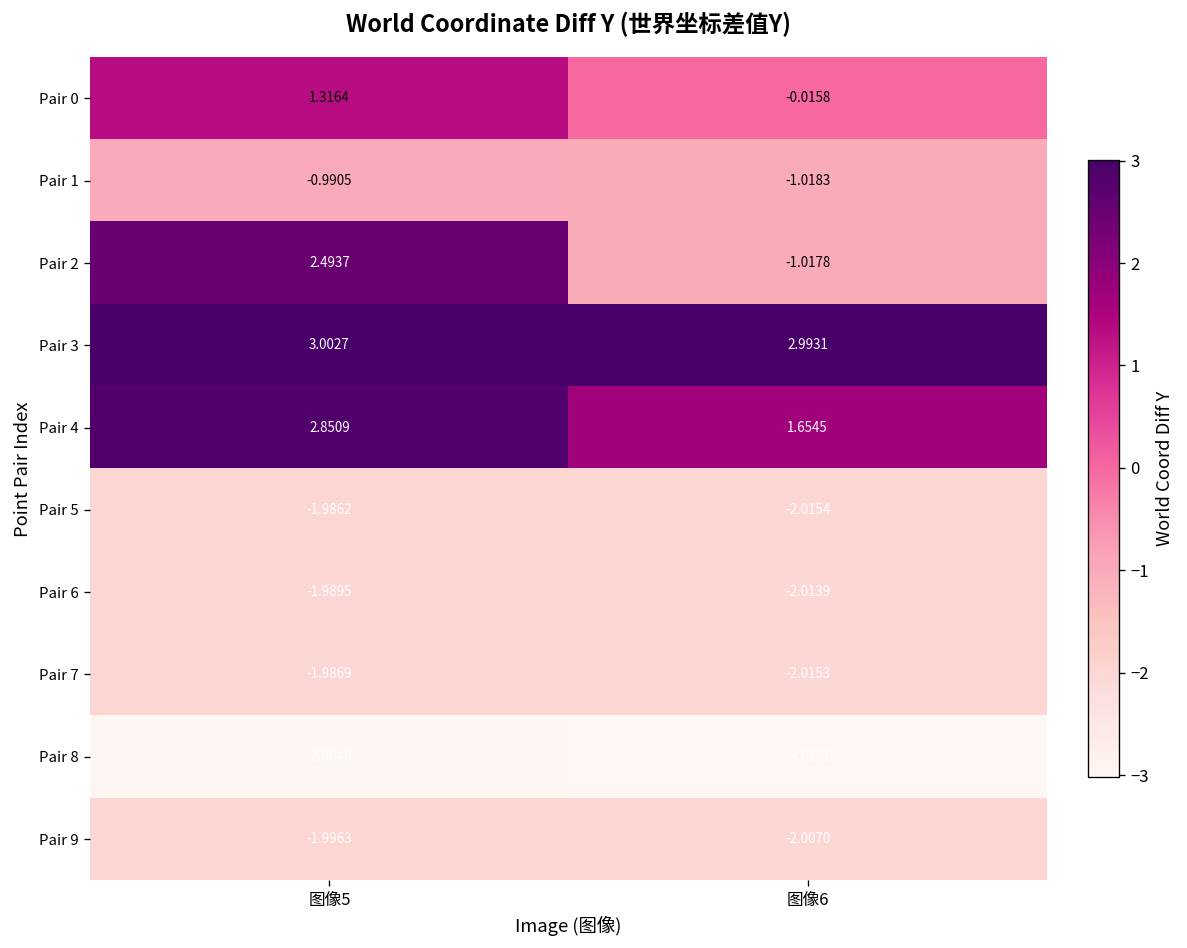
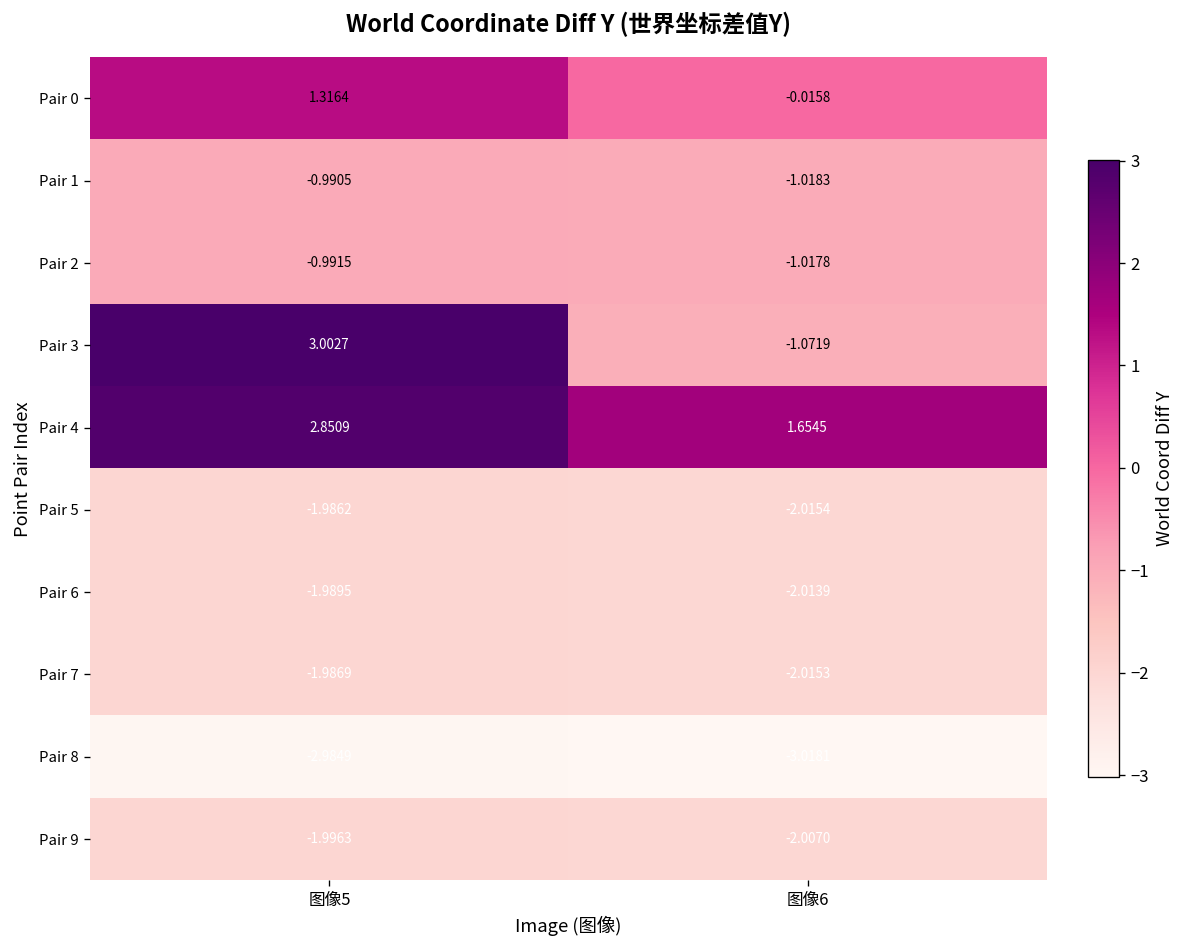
  {
    "Pair 0": {
      "图像5": 1.3164,
      "图像6": -0.0158
    },
    "Pair 1": {
      "图像5": -0.9905,
      "图像6": -1.0183
    },
    "Pair 2": {
-     "图像5": 2.4937,
+     "图像5": -0.9915,
      "图像6": -1.0178
    },
    "Pair 3": {
      "图像5": 3.0027,
-     "图像6": 2.9931
+     "图像6": -1.0719
    },
    "Pair 4": {
      "图像5": 2.8509,
      "图像6": 1.6545
    }
  }
